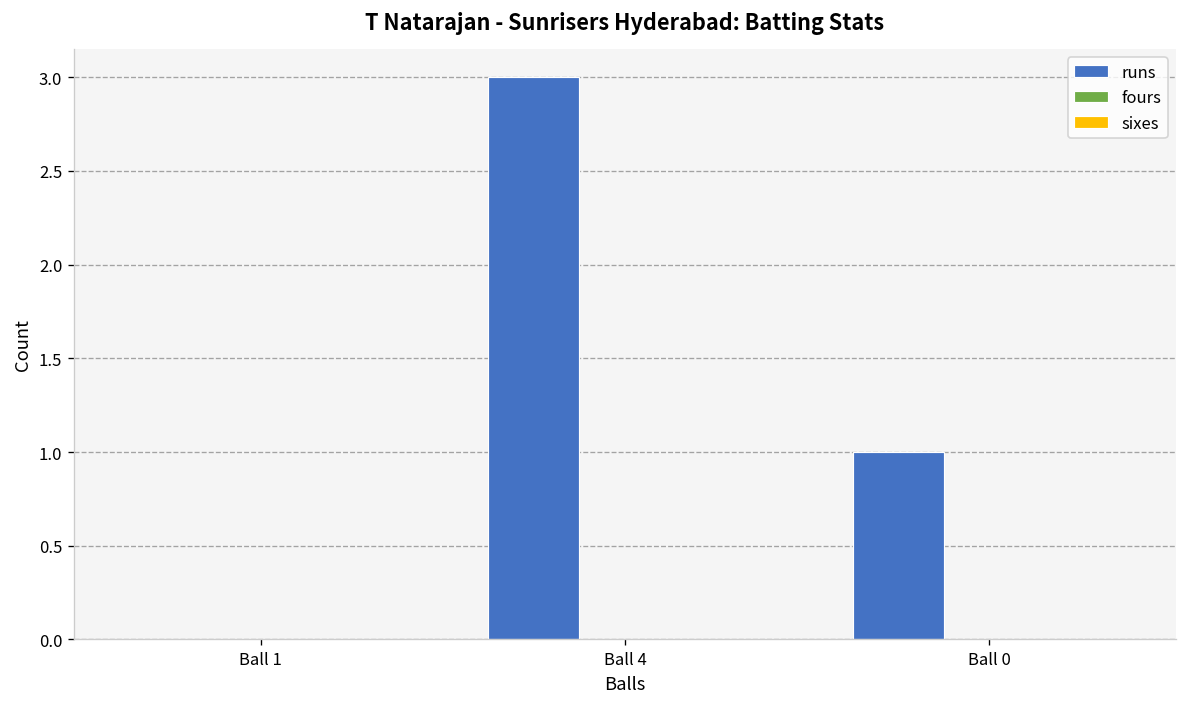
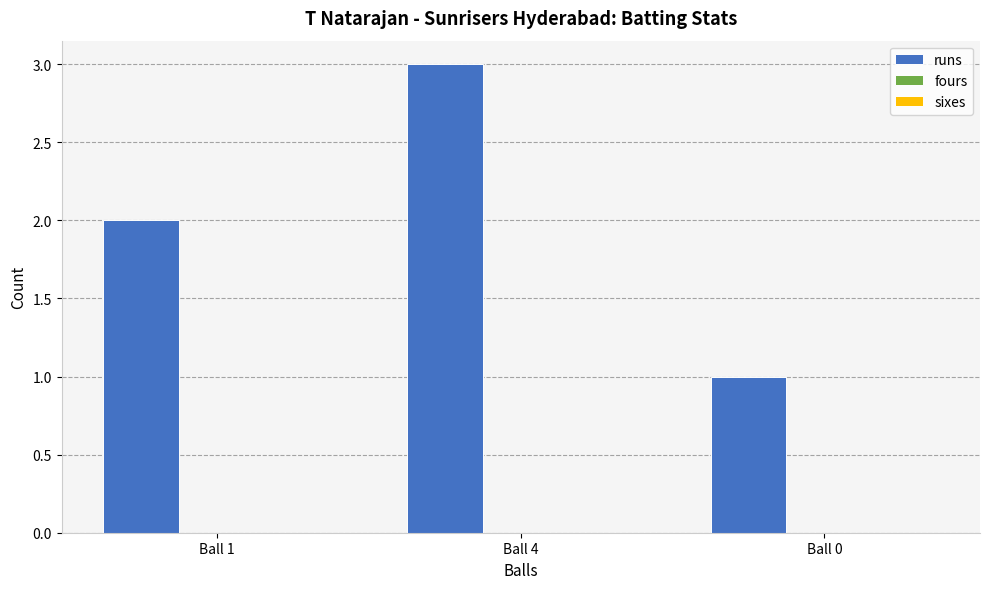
  {
    "runs": {
-     "Ball 1": 0,
+     "Ball 1": 2,
      "Ball 4": 3,
      "Ball 0": 1
    },
    "fours": {
      "Ball 1": 0,
      "Ball 4": 0,
      "Ball 0": 0
    },
    "sixes": {
      "Ball 1": 0,
      "Ball 4": 0,
      "Ball 0": 0
    }
  }
